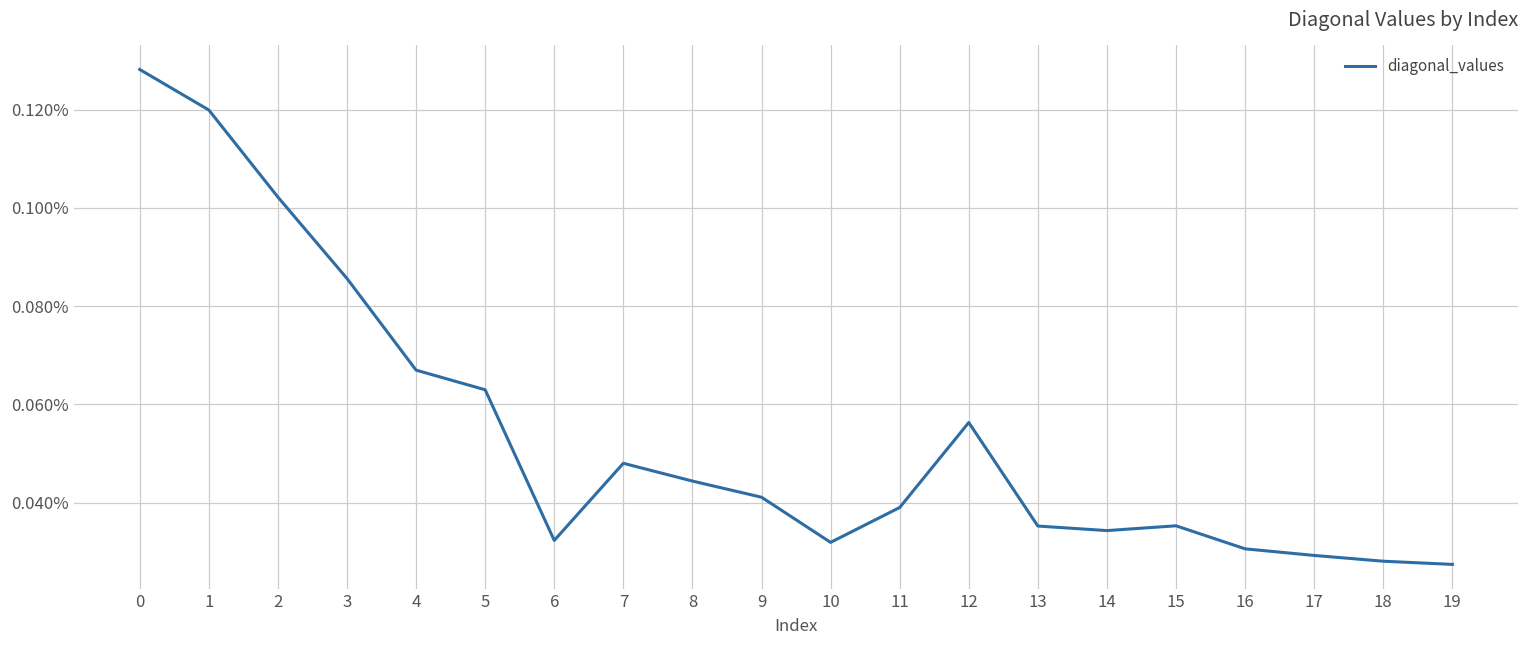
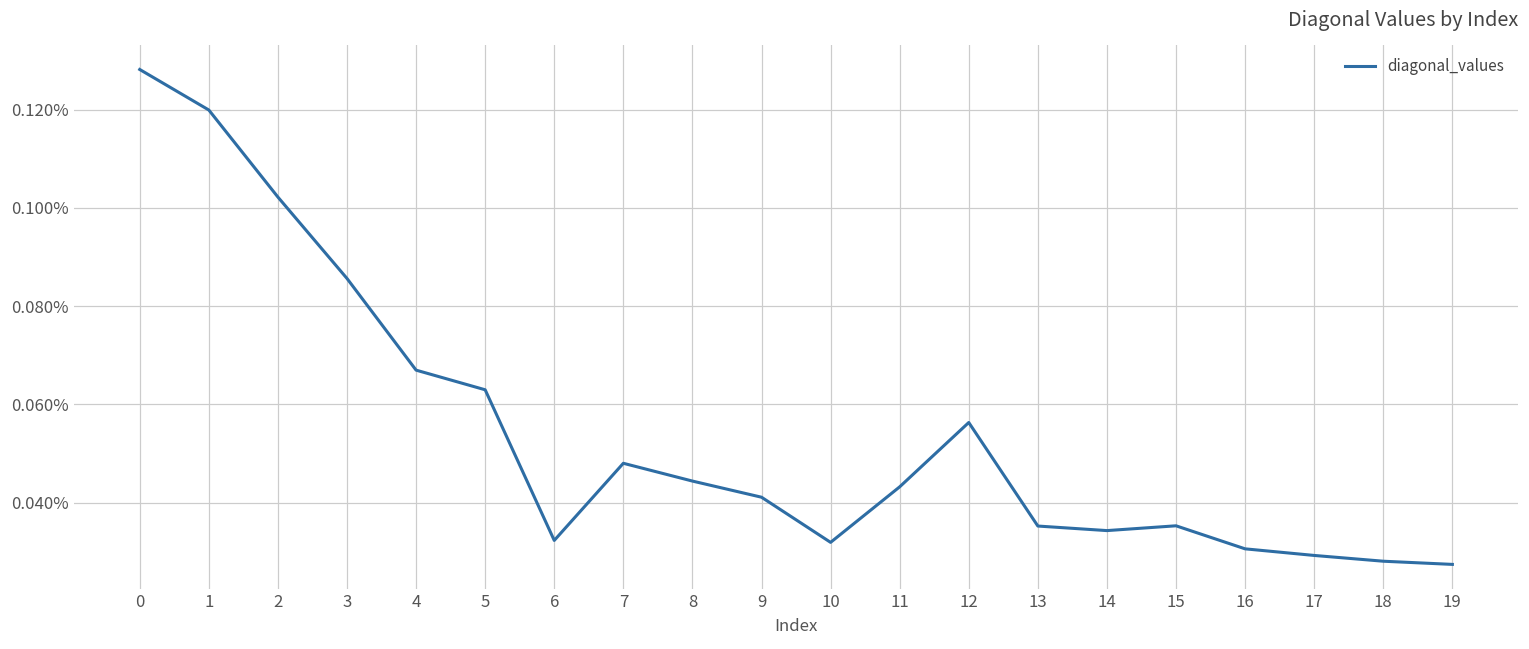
  {
    "0": "0.128%",
    "1": "0.120%",
    "2": "0.102%",
    "3": "0.086%",
    "4": "0.067%",
    "5": "0.063%",
    "6": "0.032%",
    "7": "0.048%",
    "8": "0.044%",
    "9": "0.041%",
    "10": "0.032%",
-   "11": "0.039%",
+   "11": "0.043%",
    "12": "0.056%",
    "13": "0.035%",
    "14": "0.034%",
    "15": "0.035%",
    "16": "0.031%",
    "17": "0.029%",
    "18": "0.028%",
    "19": "0.027%"
  }
